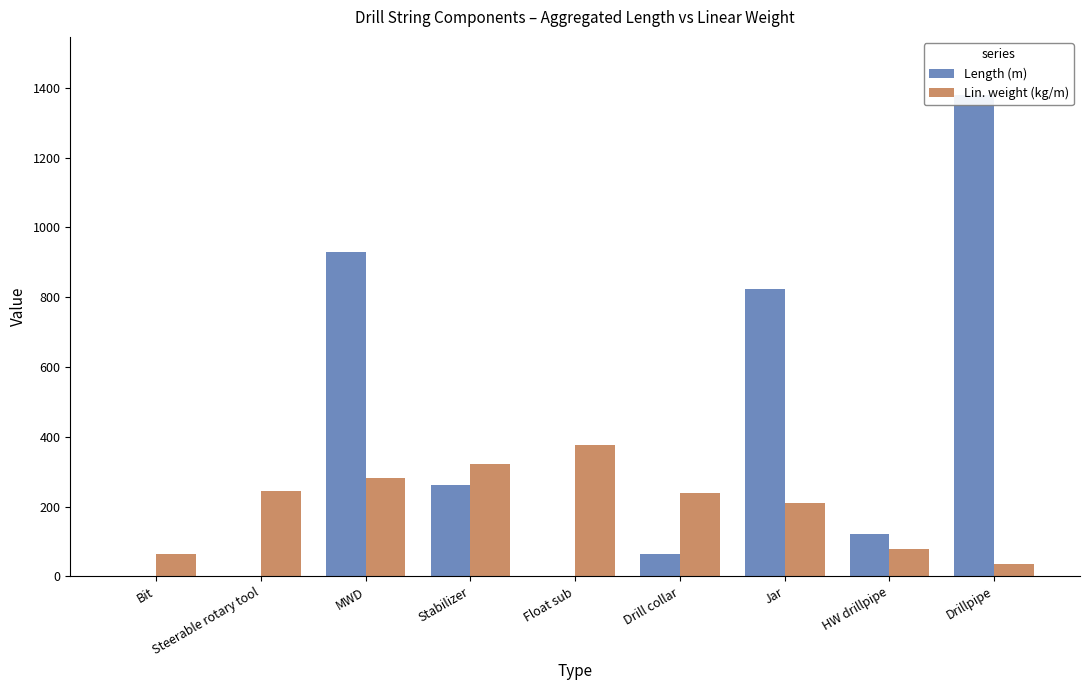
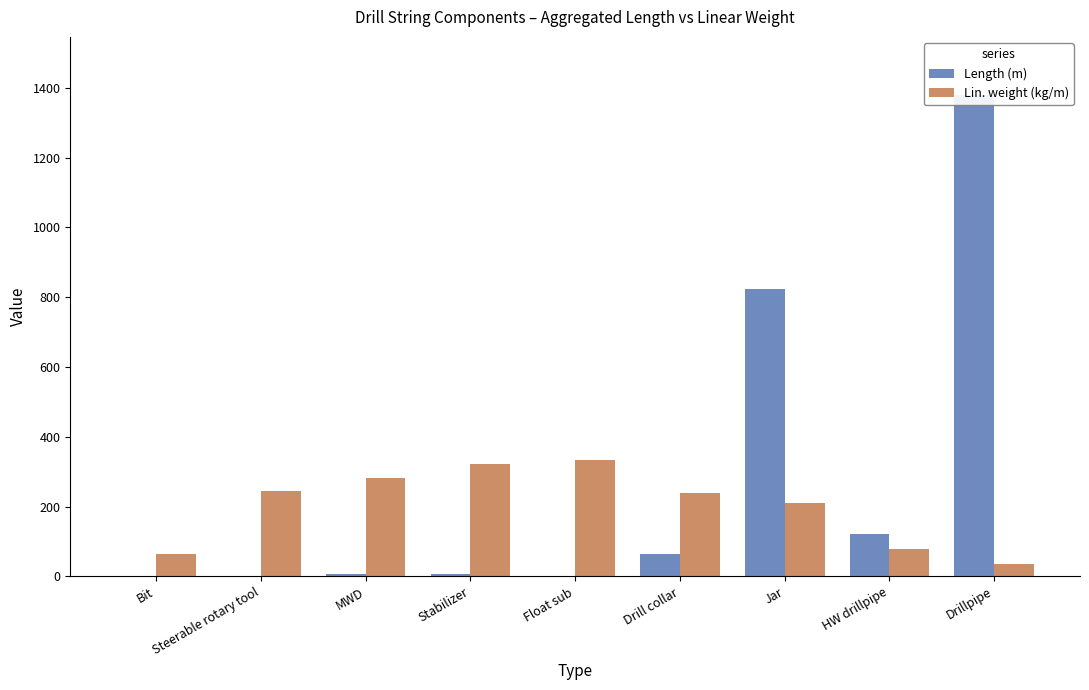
  {
    "Length (m)": {
-     "MWD": 930,
-     "Stabilizer": 260,
+     "MWD": 10,
+     "Stabilizer": 10,
      "Drill collar": 60,
      "Jar": 820,
      "HW drillpipe": 120
    },
    "Lin. weight (kg/m)": {
      "Bit": 70,
      "Steerable rotary tool": 250,
      "MWD": 280,
      "Stabilizer": 320,
-     "Float sub": 380,
+     "Float sub": 330,
      "Drill collar": 240,
      "Jar": 210,
      "HW drillpipe": 80,
      "Drillpipe": 40
    }
  }
